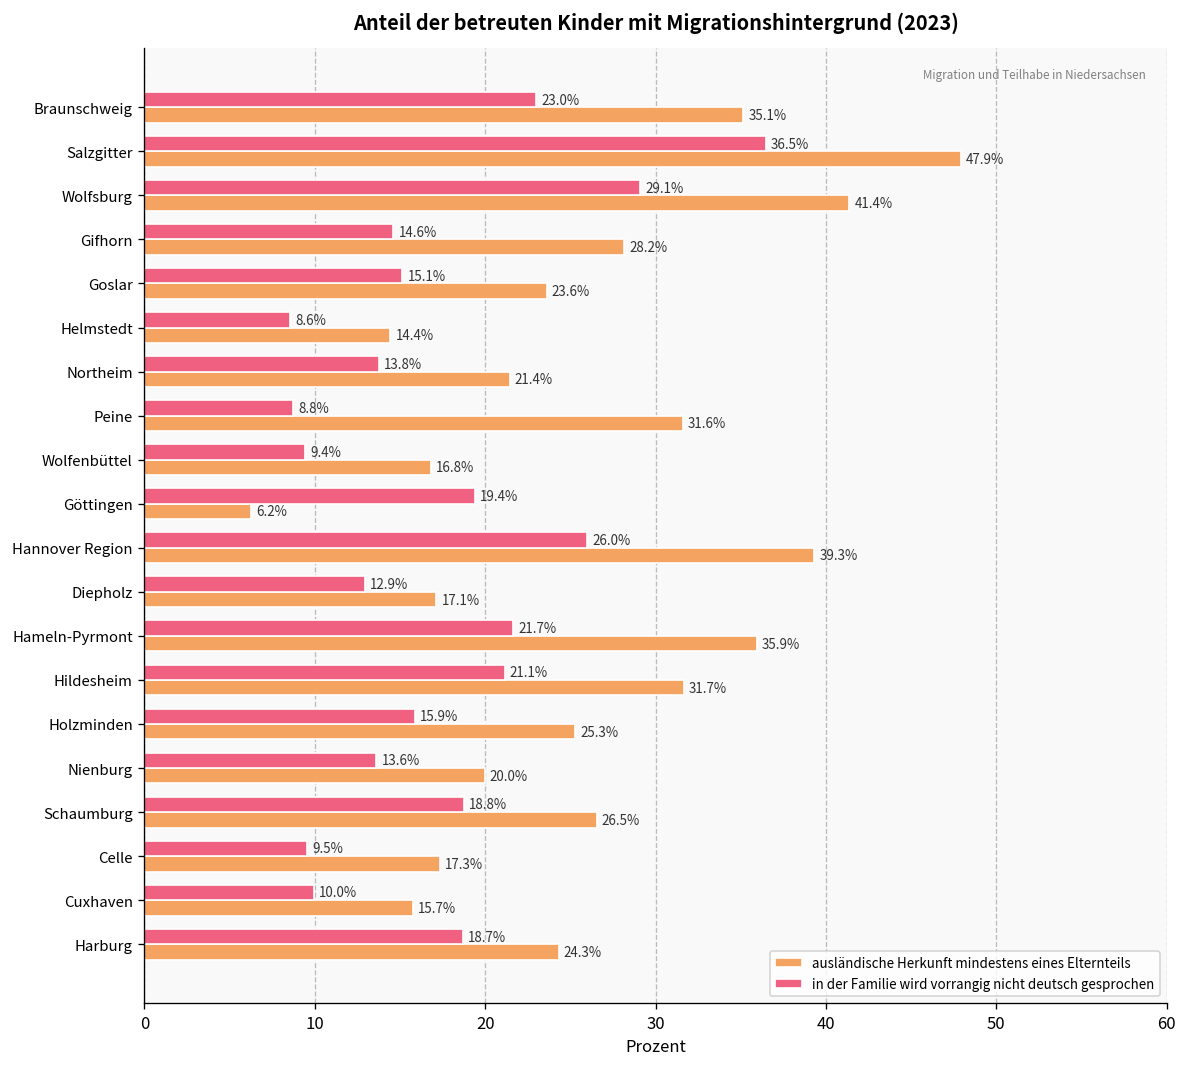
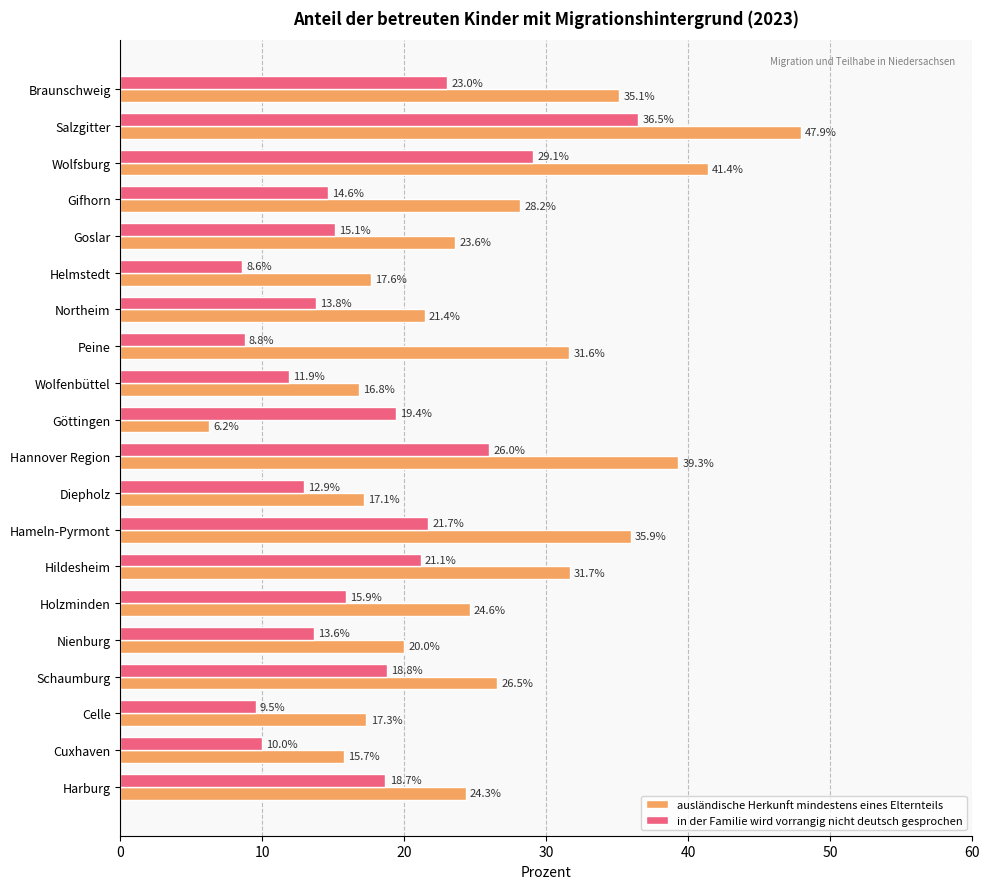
  {
    "ausländische Herkunft mindestens eines Elternteils": {
      "Braunschweig": "35.1%",
      "Salzgitter": "47.9%",
      "Wolfsburg": "41.4%",
      "Gifhorn": "28.2%",
      "Goslar": "23.6%",
-     "Helmstedt": "14.4%",
+     "Helmstedt": "17.6%",
      "Northeim": "21.4%",
      "Peine": "31.6%",
      "Wolfenbüttel": "16.8%",
      "Göttingen": "6.2%",
      "Hannover Region": "39.3%",
      "Diepholz": "17.1%",
      "Hameln-Pyrmont": "35.9%",
      "Hildesheim": "31.7%",
-     "Holzminden": "25.3%",
+     "Holzminden": "24.6%",
      "Nienburg": "20.0%",
      "Schaumburg": "26.5%",
      "Celle": "17.3%",
      "Cuxhaven": "15.7%",
      "Harburg": "24.3%"
    },
    "in der Familie wird vorrangig nicht deutsch gesprochen": {
      "Braunschweig": "23.0%",
      "Salzgitter": "36.5%",
      "Wolfsburg": "29.1%",
      "Gifhorn": "14.6%",
      "Goslar": "15.1%",
      "Helmstedt": "8.6%",
      "Northeim": "13.8%",
      "Peine": "8.8%",
-     "Wolfenbüttel": "9.4%",
+     "Wolfenbüttel": "11.9%",
      "Göttingen": "19.4%",
      "Hannover Region": "26.0%",
      "Diepholz": "12.9%",
      "Hameln-Pyrmont": "21.7%",
      "Hildesheim": "21.1%",
      "Holzminden": "15.9%",
      "Nienburg": "13.6%",
      "Schaumburg": "18.8%",
      "Celle": "9.5%",
      "Cuxhaven": "10.0%",
      "Harburg": "18.7%"
    }
  }
